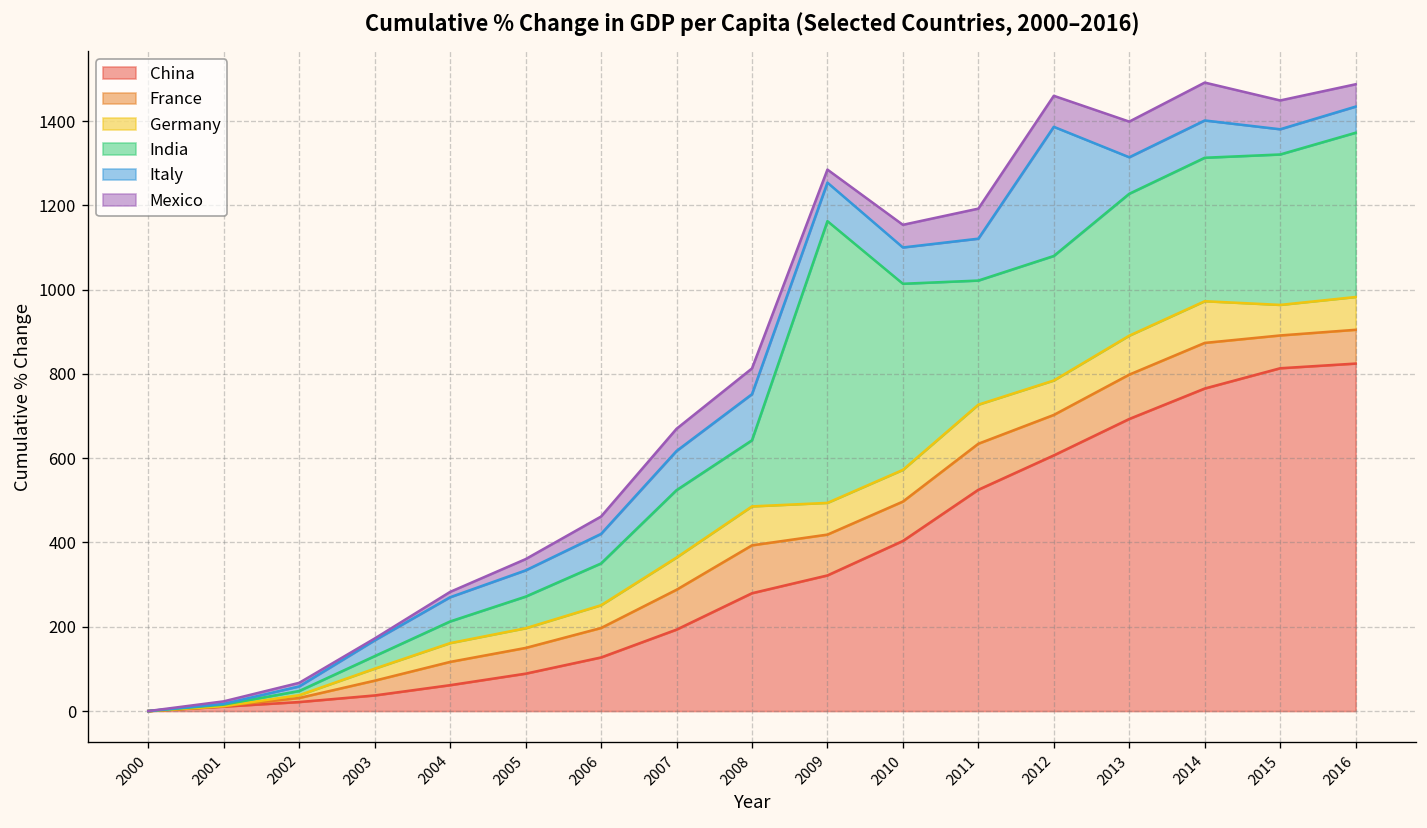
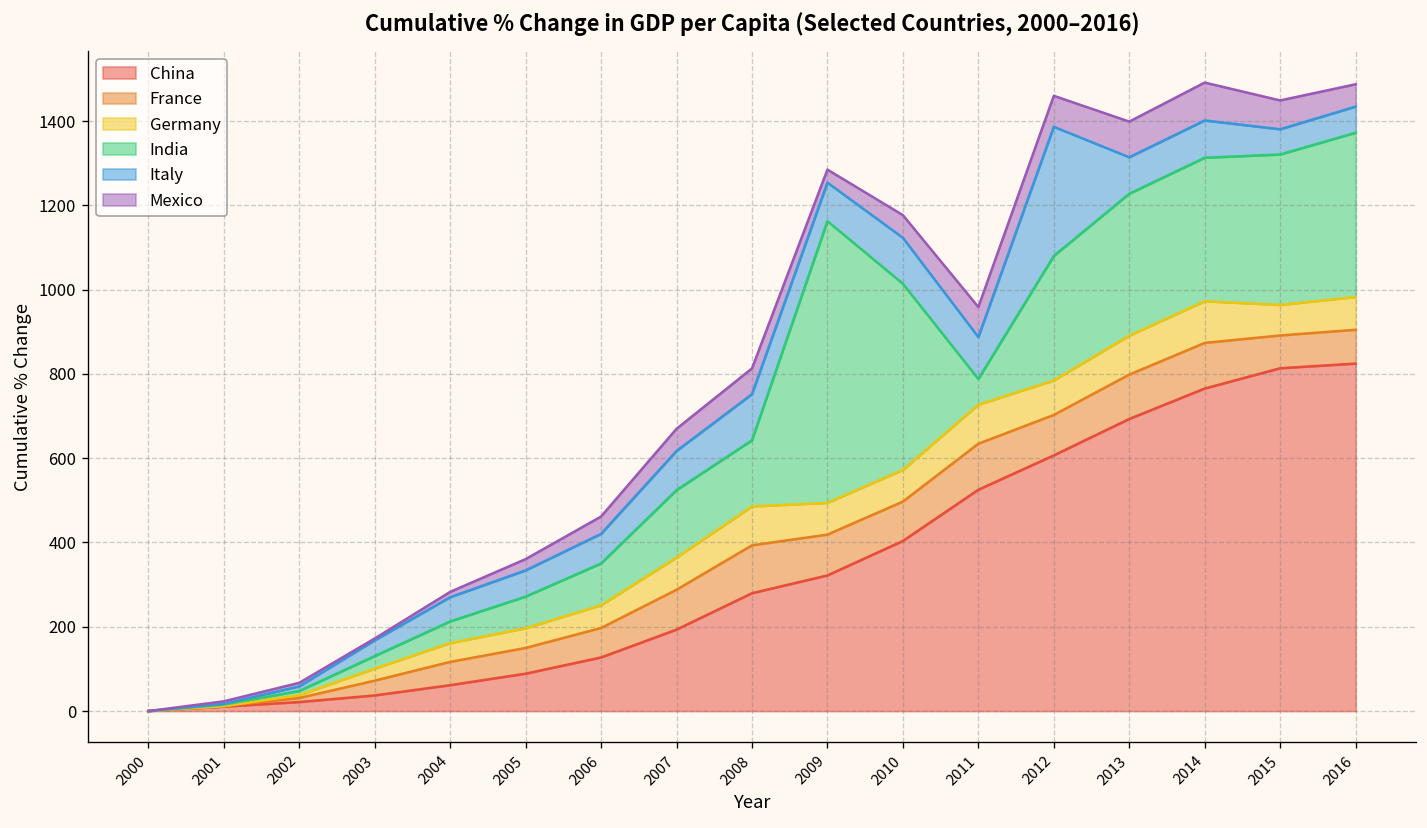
  {
    "India": {
      "2002": 10,
      "2003": 30,
      "2004": 50,
      "2005": 80,
      "2006": 100,
      "2007": 160,
      "2008": 160,
      "2009": 670,
      "2010": 440,
-     "2011": 290,
+     "2011": 60,
      "2012": 300,
      "2013": 340,
      "2014": 340,
      "2015": 360,
      "2016": 390
    },
    "Italy": {
      "2002": 10,
      "2004": 60,
      "2005": 60,
      "2006": 70,
      "2007": 90,
      "2008": 110,
      "2009": 90,
-     "2010": 90,
+     "2010": 110,
      "2011": 100,
      "2012": 310,
      "2013": 90,
      "2014": 90,
      "2015": 60,
      "2016": 60
    },
    "Mexico": {
      "2002": 10,
      "2004": 10,
      "2005": 30,
      "2006": 40,
      "2007": 50,
      "2008": 60,
      "2009": 30,
      "2010": 50,
      "2011": 70,
      "2012": 70,
      "2013": 80,
      "2014": 90,
      "2015": 70,
      "2016": 50
    }
  }
